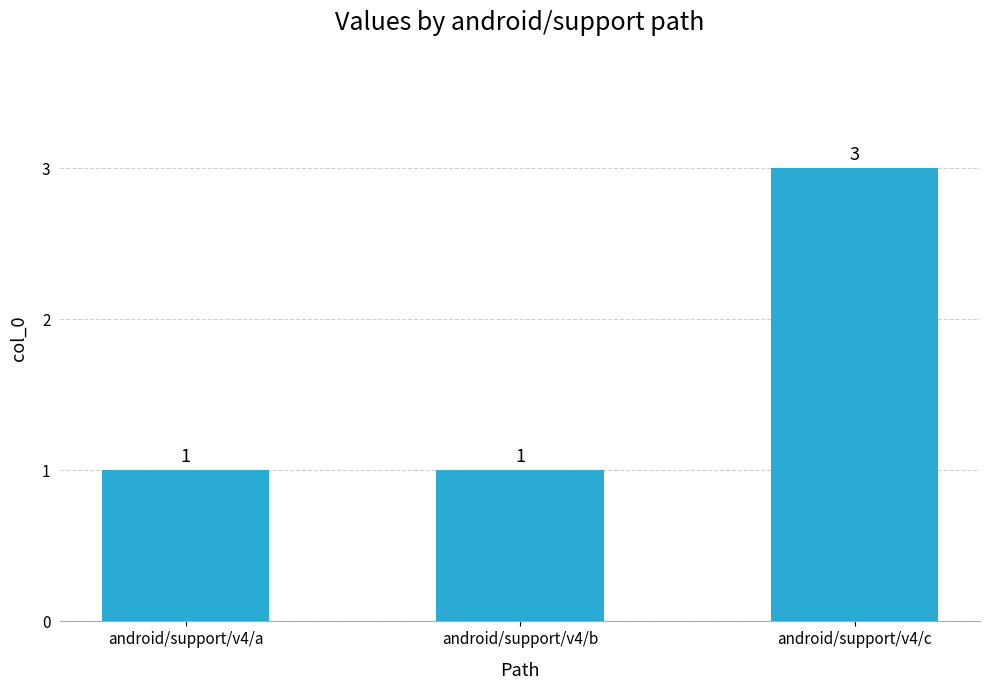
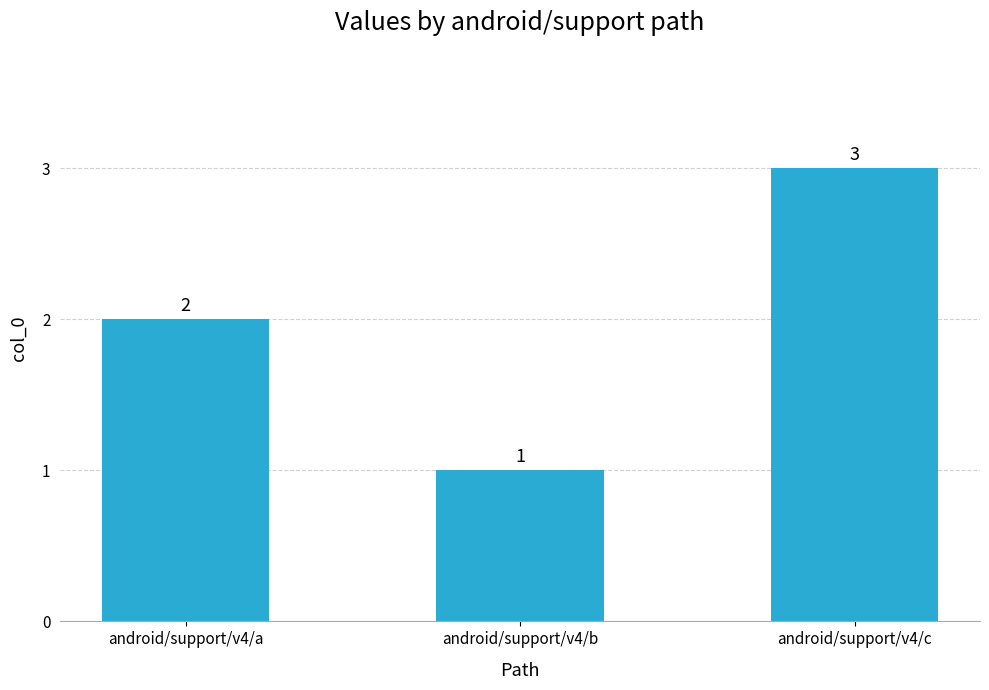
  {
-   "android/support/v4/a": 1,
+   "android/support/v4/a": 2,
    "android/support/v4/b": 1,
    "android/support/v4/c": 3
  }
